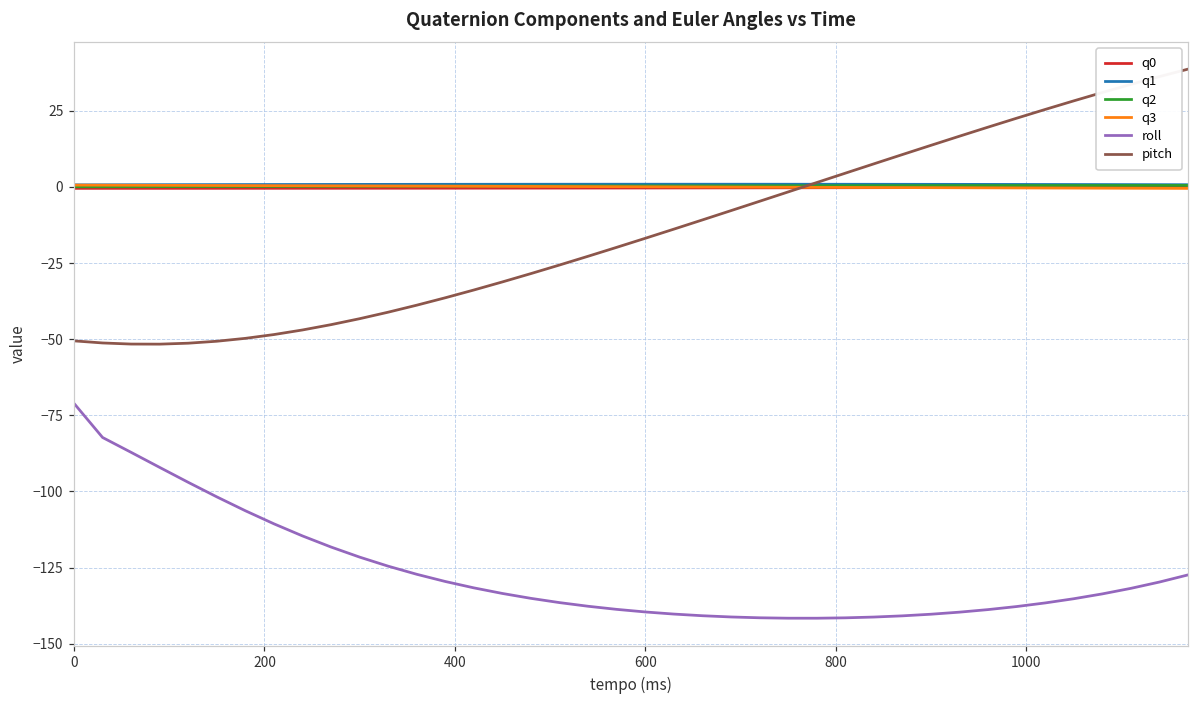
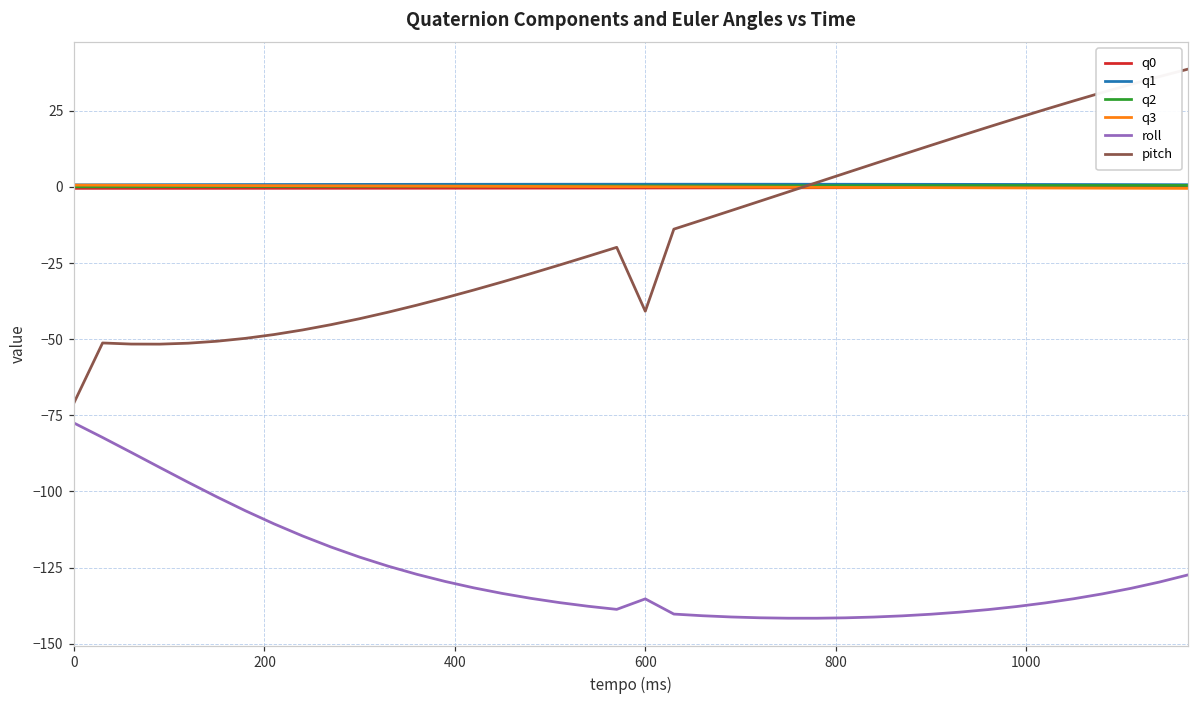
  {
    "roll": {
-     "0": -71,
-     "600": -140
+     "0": -78,
+     "600": -135
    },
    "pitch": {
-     "0": -51,
-     "600": -17
+     "0": -71,
+     "600": -41
    }
  }
